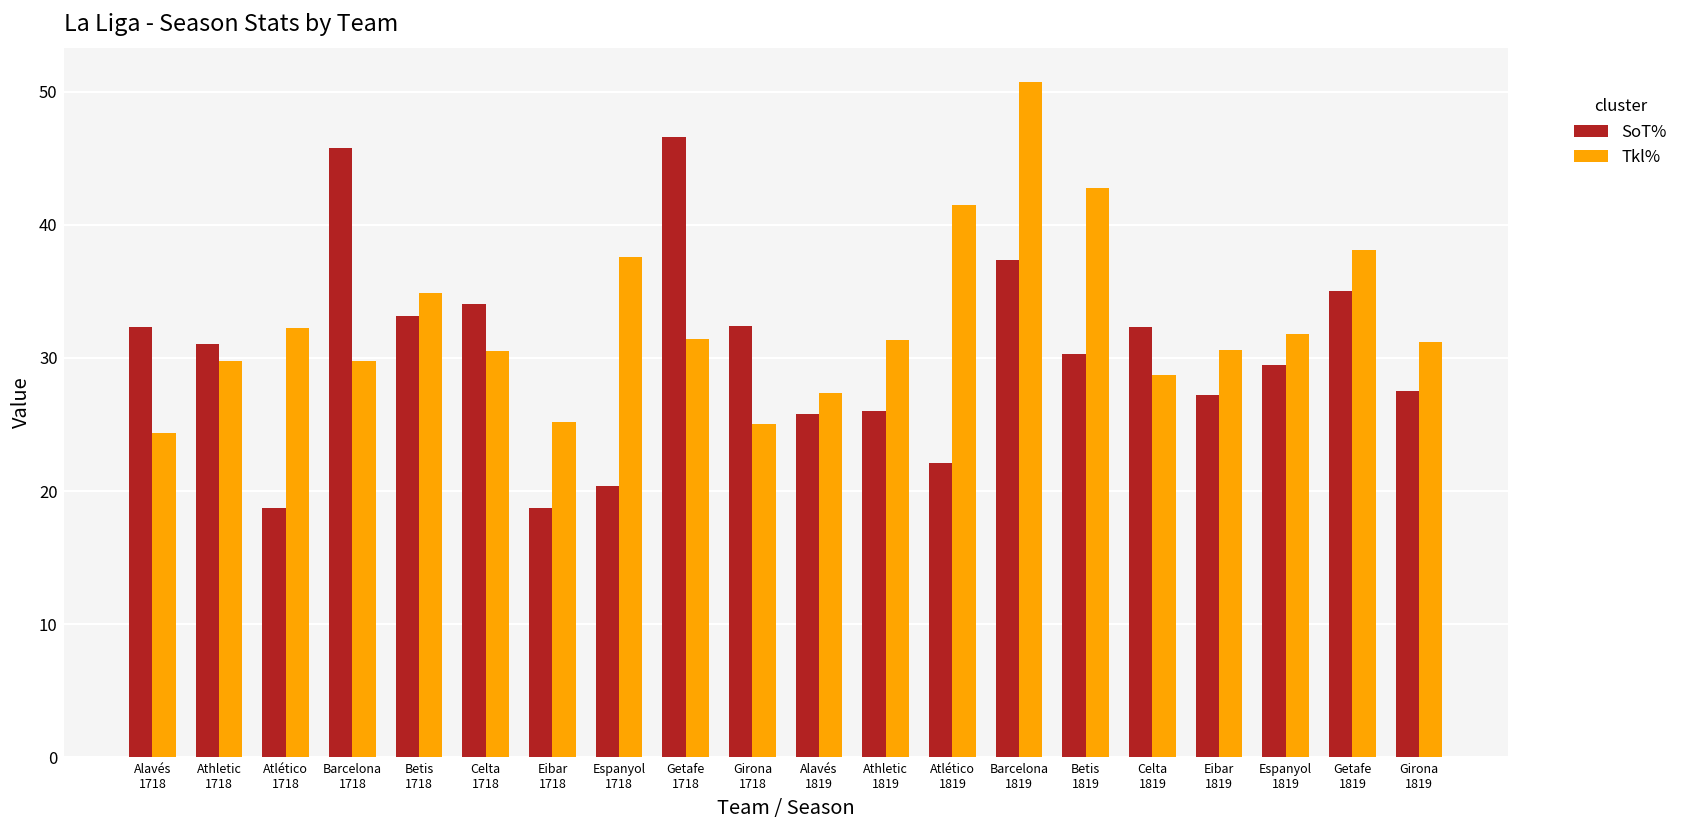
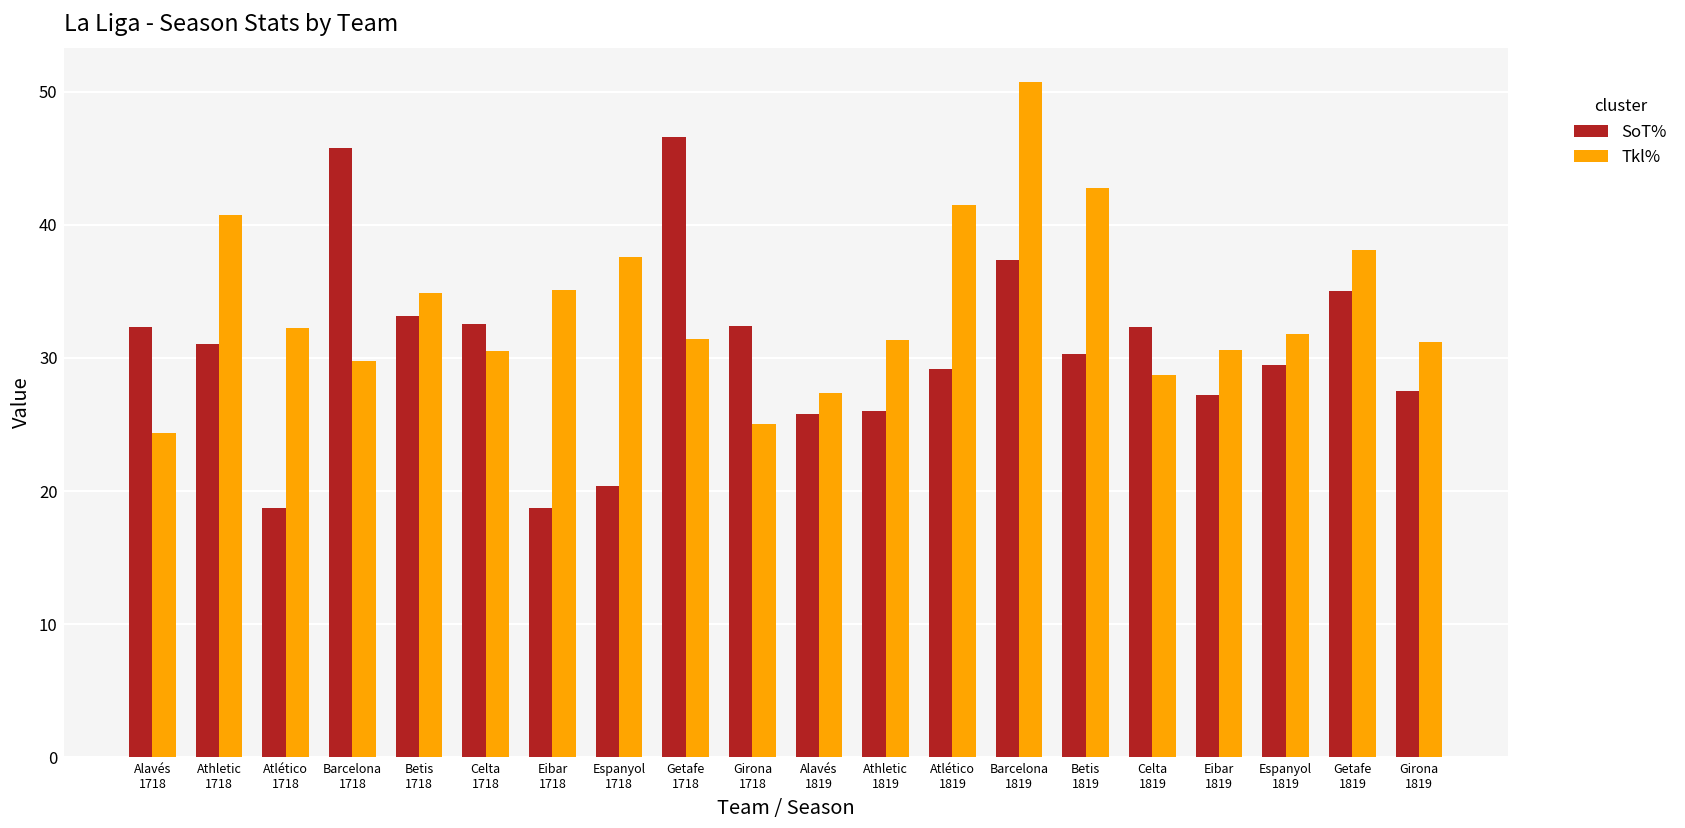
  {
    "SoT%": {
      "Alavés 1718": 32.3,
      "Athletic 1718": 31.1,
      "Atlético 1718": 18.7,
      "Barcelona 1718": 45.8,
      "Betis 1718": 33.1,
-     "Celta 1718": 34.0,
+     "Celta 1718": 32.6,
      "Eibar 1718": 18.8,
      "Espanyol 1718": 20.4,
      "Getafe 1718": 46.6,
      "Girona 1718": 32.4,
      "Alavés 1819": 25.8,
      "Athletic 1819": 26.0,
-     "Atlético 1819": 22.1,
+     "Atlético 1819": 29.2,
      "Barcelona 1819": 37.4,
      "Betis 1819": 30.3,
      "Celta 1819": 32.4,
      "Eibar 1819": 27.2,
      "Espanyol 1819": 29.5,
      "Getafe 1819": 35.0,
      "Girona 1819": 27.5
    },
    "Tkl%": {
      "Alavés 1718": 24.4,
-     "Athletic 1718": 29.8,
+     "Athletic 1718": 40.7,
      "Atlético 1718": 32.3,
      "Barcelona 1718": 29.8,
      "Betis 1718": 34.9,
      "Celta 1718": 30.5,
-     "Eibar 1718": 25.2,
+     "Eibar 1718": 35.1,
      "Espanyol 1718": 37.6,
      "Getafe 1718": 31.4,
      "Girona 1718": 25.1,
      "Alavés 1819": 27.3,
      "Athletic 1819": 31.3,
      "Atlético 1819": 41.5,
      "Barcelona 1819": 50.8,
      "Betis 1819": 42.8,
      "Celta 1819": 28.7,
      "Eibar 1819": 30.6,
      "Espanyol 1819": 31.8,
      "Getafe 1819": 38.1,
      "Girona 1819": 31.2
    }
  }
